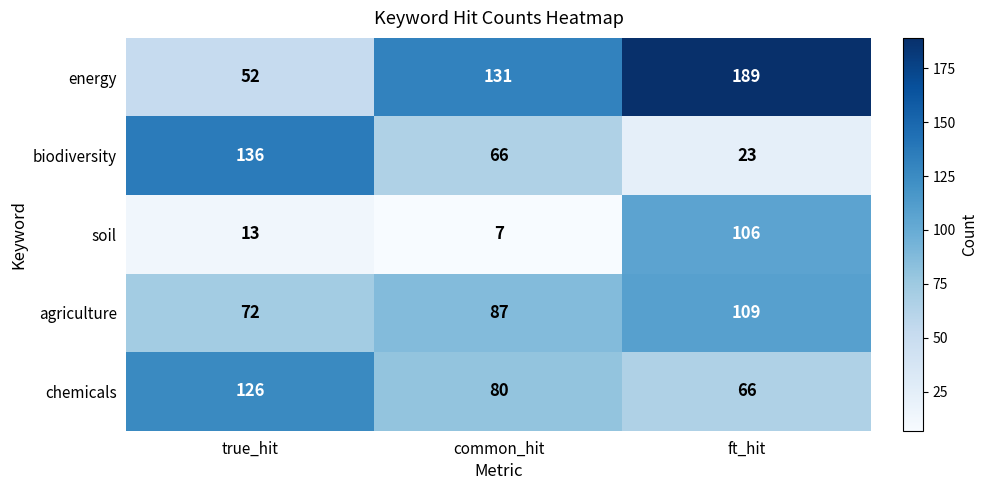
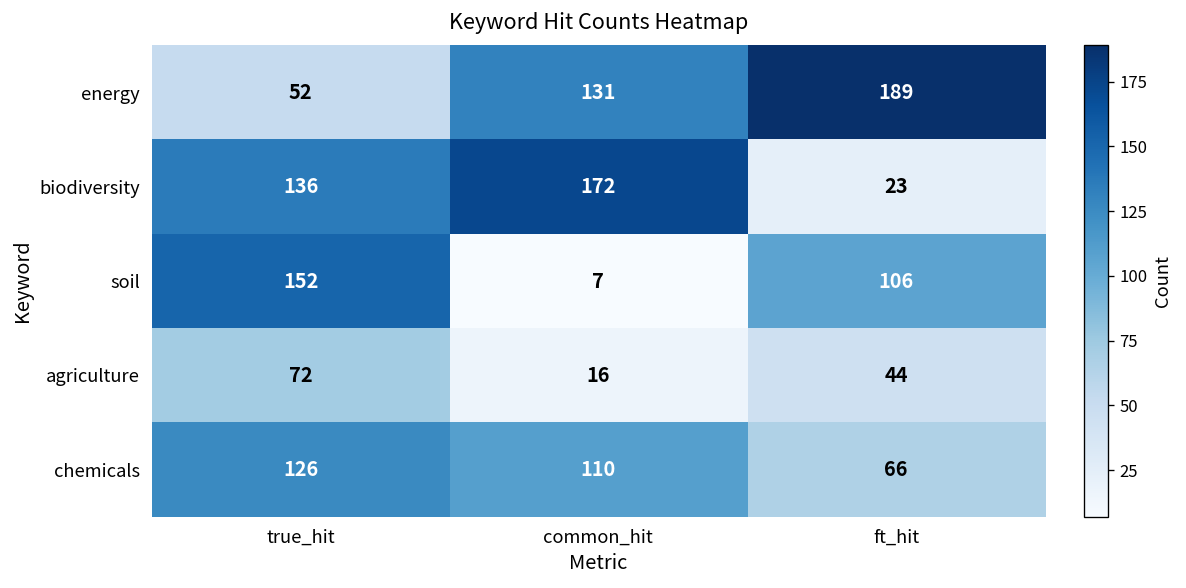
  {
    "energy": {
      "true_hit": 52,
      "common_hit": 131,
      "ft_hit": 189
    },
    "biodiversity": {
      "true_hit": 136,
-     "common_hit": 66,
+     "common_hit": 172,
      "ft_hit": 23
    },
    "soil": {
-     "true_hit": 13,
+     "true_hit": 152,
      "common_hit": 7,
      "ft_hit": 106
    },
    "agriculture": {
      "true_hit": 72,
-     "common_hit": 87,
-     "ft_hit": 109
+     "common_hit": 16,
+     "ft_hit": 44
    },
    "chemicals": {
      "true_hit": 126,
-     "common_hit": 80,
+     "common_hit": 110,
      "ft_hit": 66
    }
  }
